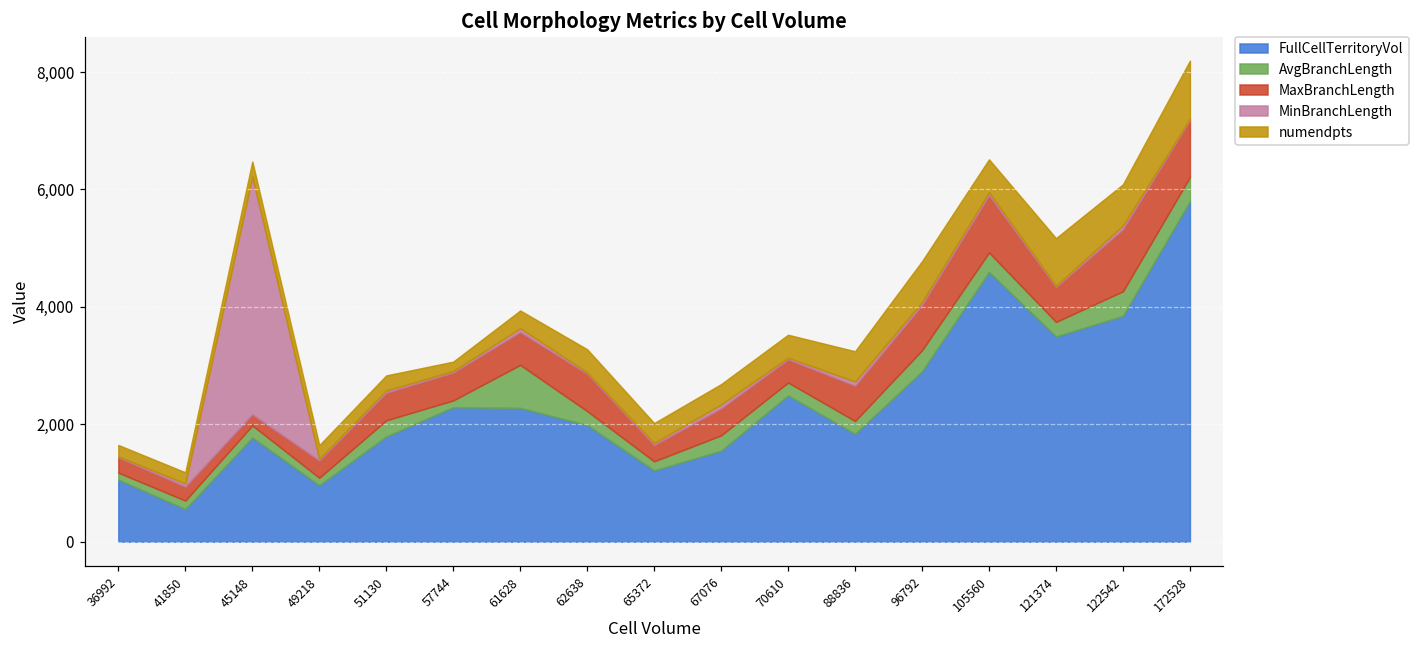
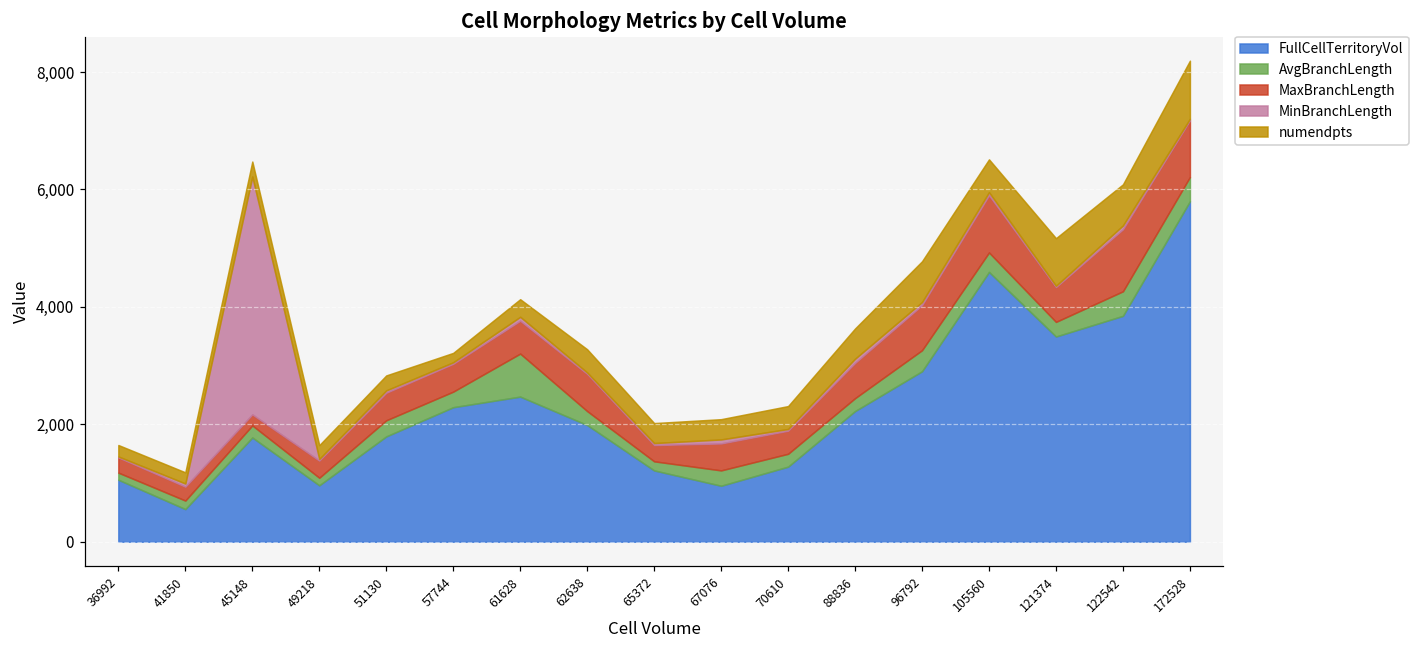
  {
    "FullCellTerritoryVol": {
      "36992": "1,100",
      "41850": "600",
      "45148": "1,800",
      "49218": "1,000",
      "51130": "1,800",
      "57744": "2,300",
-     "61628": "2,300",
+     "61628": "2,500",
      "62638": "2,000",
      "65372": "1,200",
-     "67076": "1,500",
-     "70610": "2,500",
-     "88836": "1,800",
+     "67076": "1,000",
+     "70610": "1,300",
+     "88836": "2,200",
      "96792": "2,900",
      "105560": "4,600",
      "121374": "3,500",
      "122542": "3,800",
      "172528": "5,800"
    },
    "AvgBranchLength": {
      "36992": "100",
      "41850": "100",
      "45148": "200",
      "49218": "100",
      "51130": "300",
-     "57744": "100",
+     "57744": "300",
      "61628": "700",
      "62638": "200",
      "65372": "200",
      "67076": "300",
      "70610": "200",
      "88836": "200",
      "96792": "400",
      "105560": "300",
      "121374": "200",
      "122542": "400",
      "172528": "400"
    },
    "MaxBranchLength": {
      "41850": "200",
      "45148": "200",
      "61628": "600",
      "67076": "500",
      "88836": "600",
      "96792": "800",
      "105560": "1,000",
      "122542": "1,100"
    },
    "MinBranchLength": {
      "41850": "100",
      "45148": "4,100",
      "61628": "100",
      "67076": "100",
      "88836": "100",
      "96792": "100",
      "105560": "100",
      "122542": "100"
    },
    "numendpts": {
      "36992": "200",
      "41850": "200",
      "45148": "300",
      "49218": "200",
      "51130": "300",
      "57744": "200",
      "61628": "300",
      "62638": "400",
      "65372": "300",
      "67076": "300",
      "70610": "400",
      "88836": "500",
      "96792": "700",
      "105560": "600",
      "121374": "800",
      "122542": "700",
      "172528": "1,000"
    }
  }
